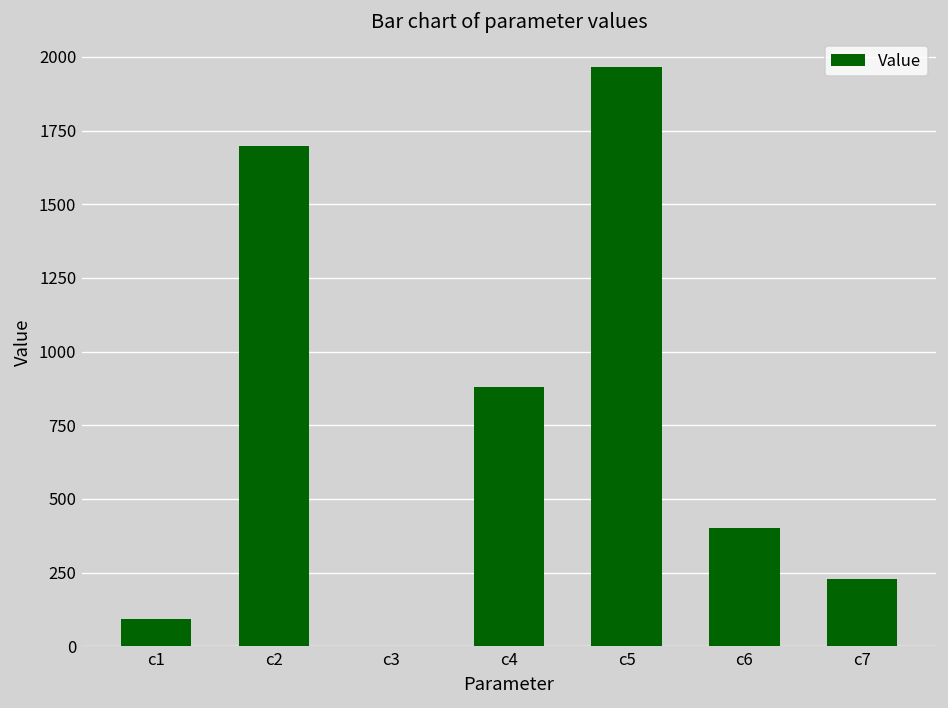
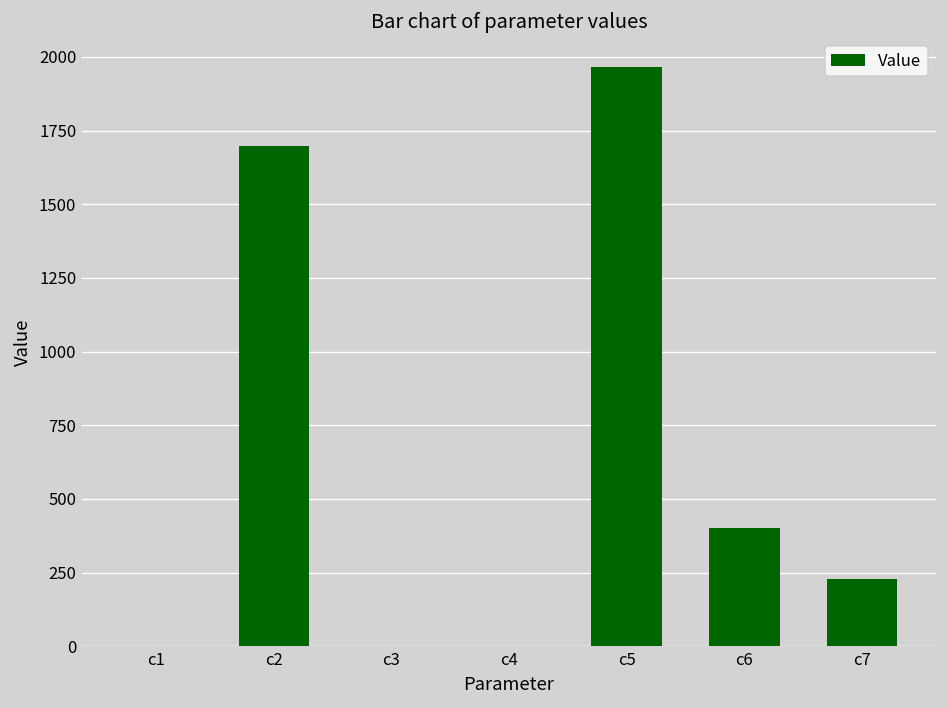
  {
-   "c1": 90,
+   "c1": 0,
    "c2": 1700,
-   "c4": 880,
+   "c4": 0,
    "c5": 1970,
    "c6": 400,
    "c7": 230
  }
